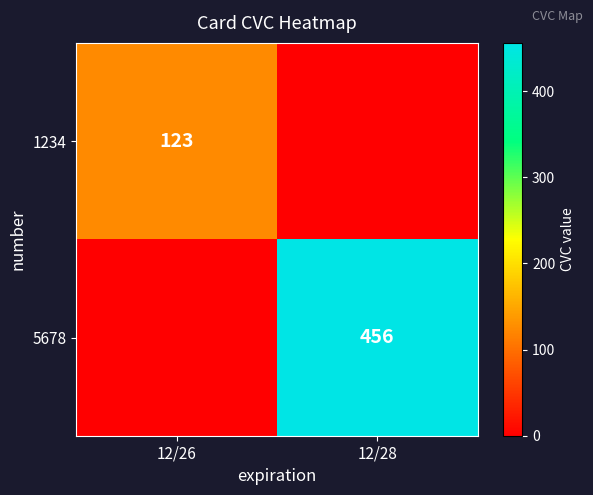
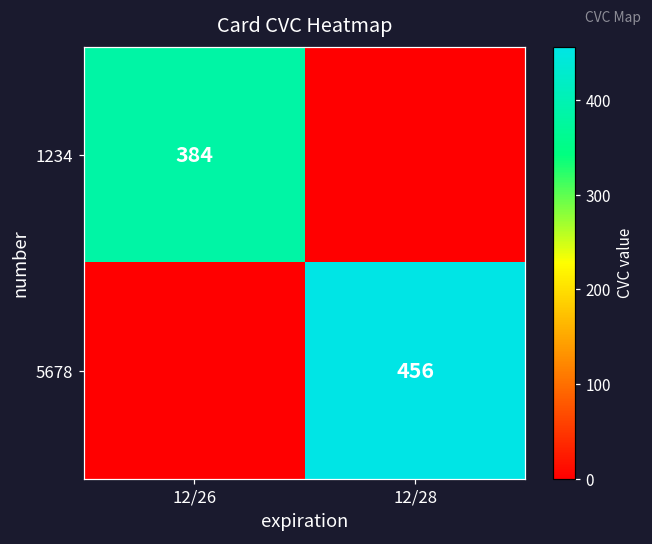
  {
    "1234": {
-     "12/26": 123
+     "12/26": 384
    },
    "5678": {
      "12/28": 456
    }
  }
